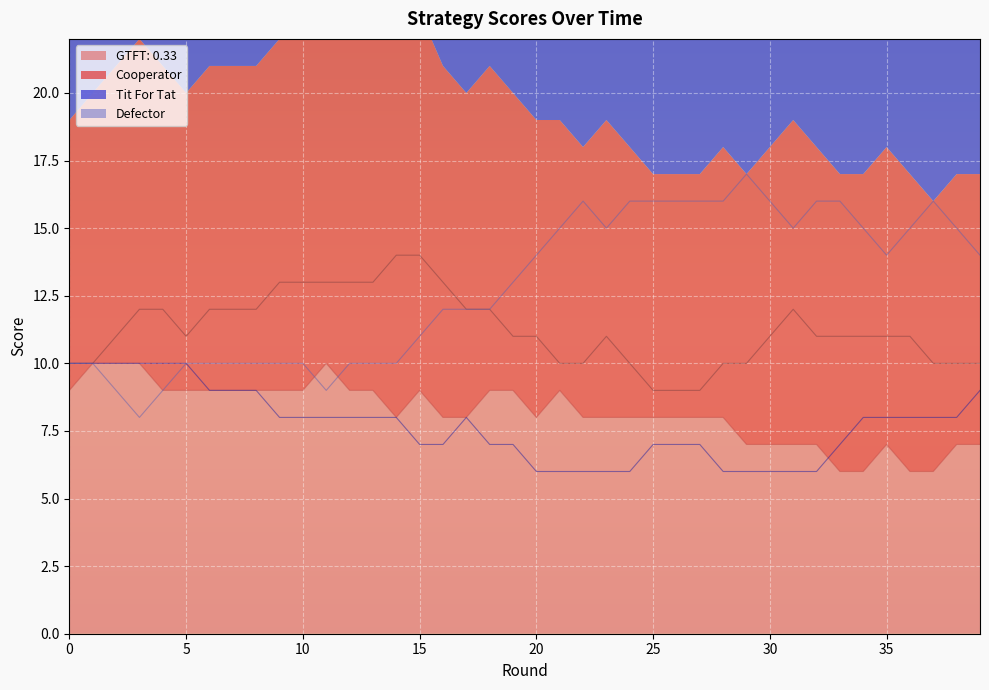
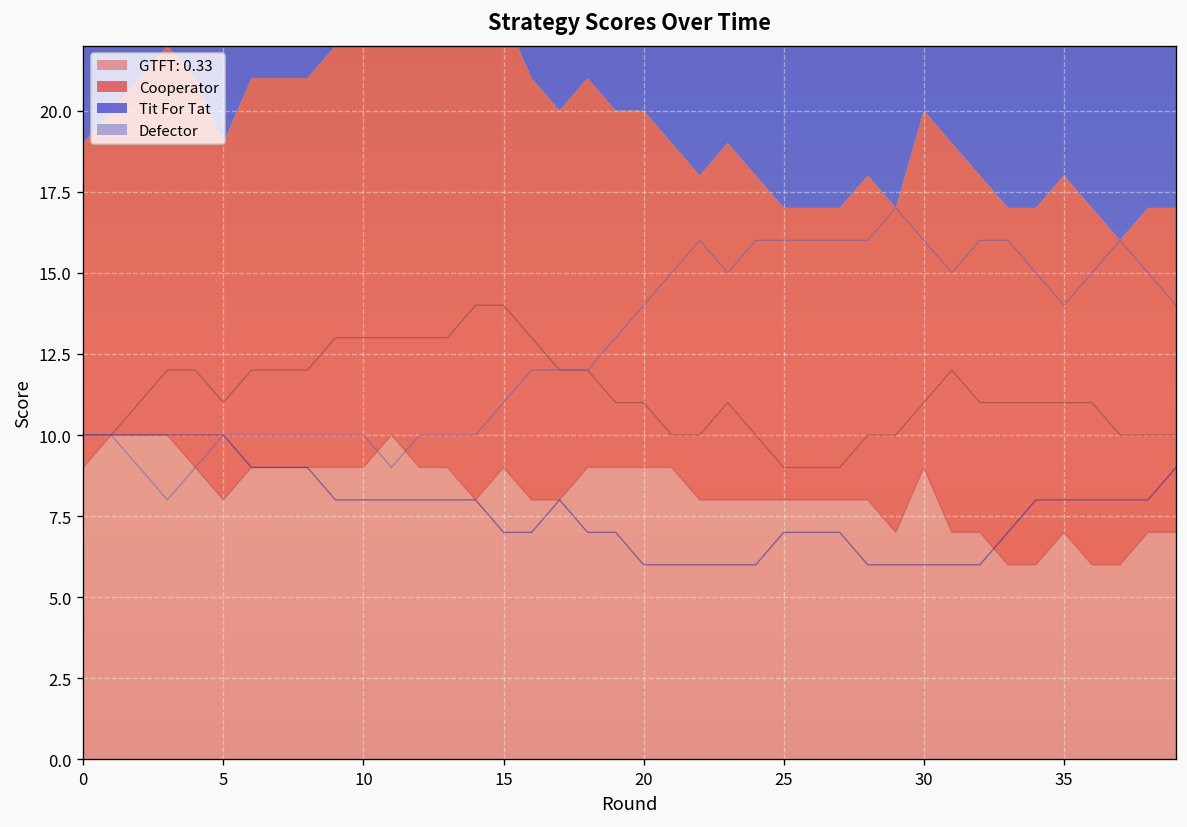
  {
    "GTFT: 0.33": {
      "0": 9,
-     "5": 9,
+     "5": 8,
      "10": 9,
      "15": 9,
-     "20": 8,
+     "20": 9,
      "25": 8,
-     "30": 7,
+     "30": 9,
      "35": 7
    }
  }
